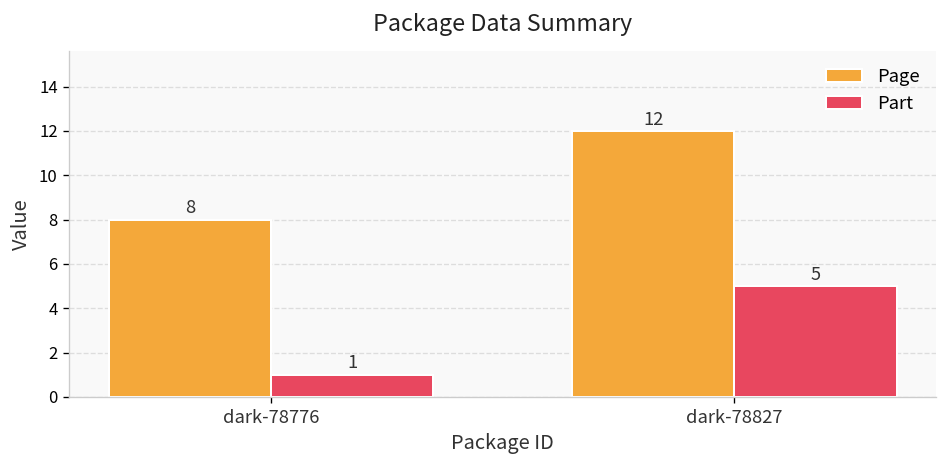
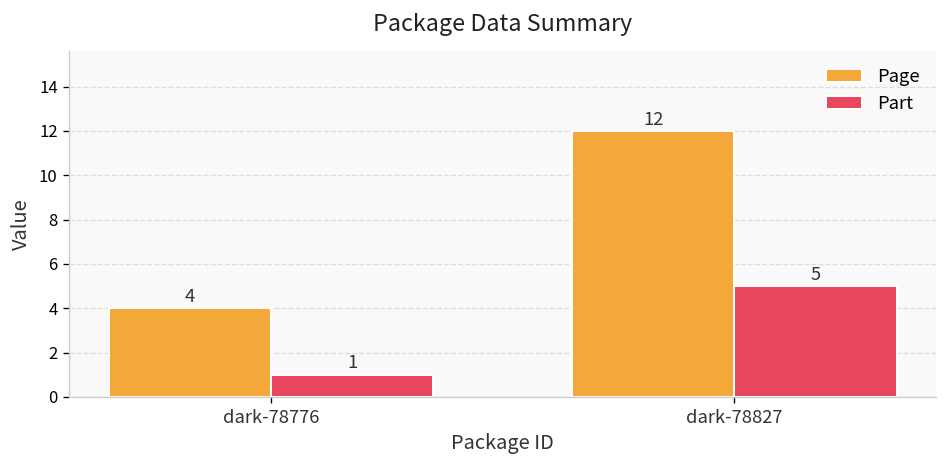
  {
    "Page": {
-     "dark-78776": 8,
+     "dark-78776": 4,
      "dark-78827": 12
    },
    "Part": {
      "dark-78776": 1,
      "dark-78827": 5
    }
  }
